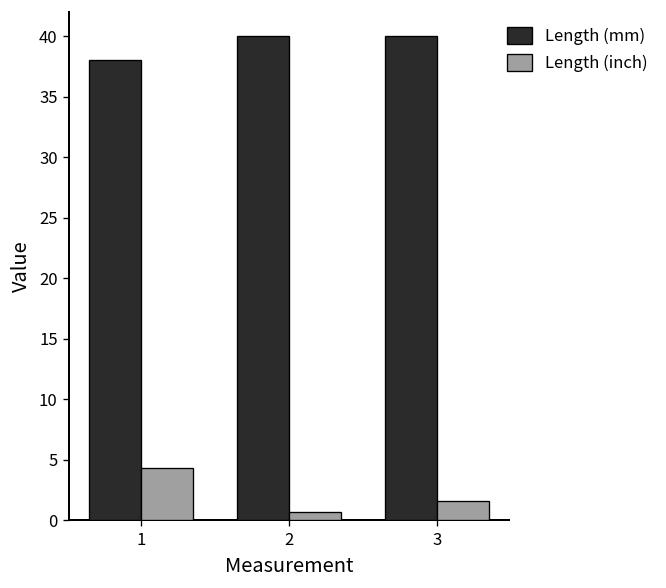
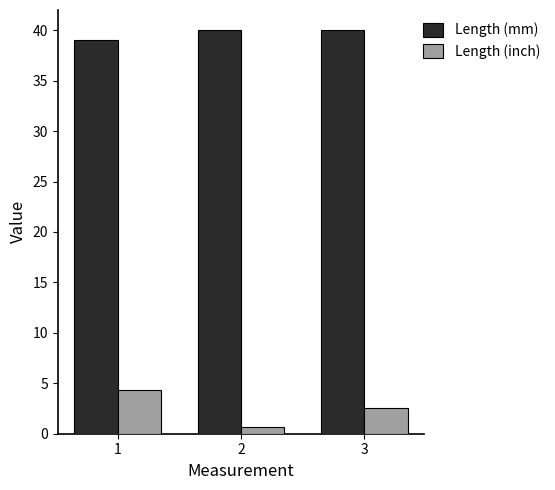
  {
    "Length (mm)": {
-     "1": 38,
+     "1": 39,
      "2": 40,
      "3": 40
    },
    "Length (inch)": {
      "1": 4.3,
      "2": 0.7,
-     "3": 1.6
+     "3": 2.6
    }
  }
